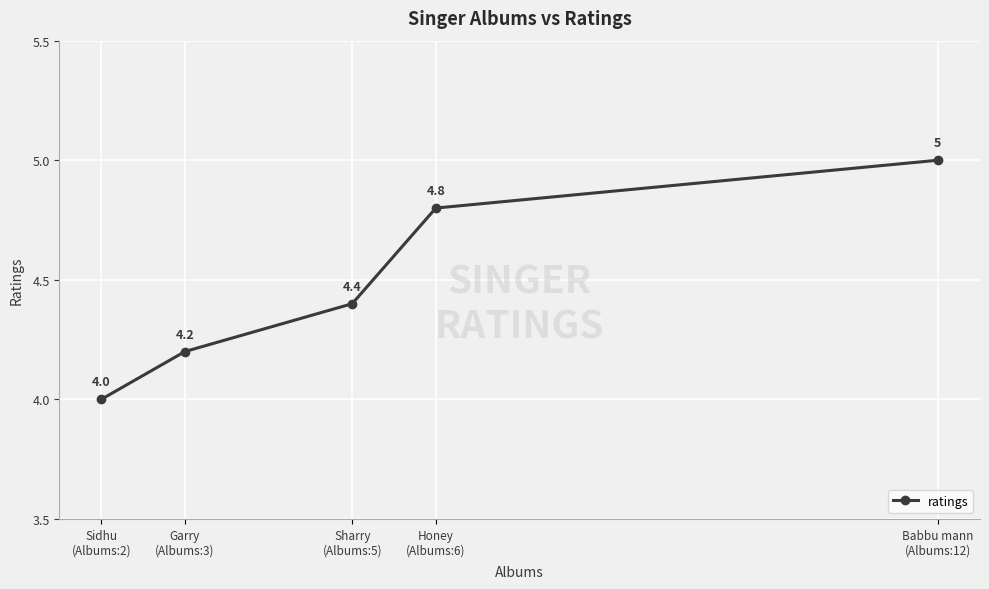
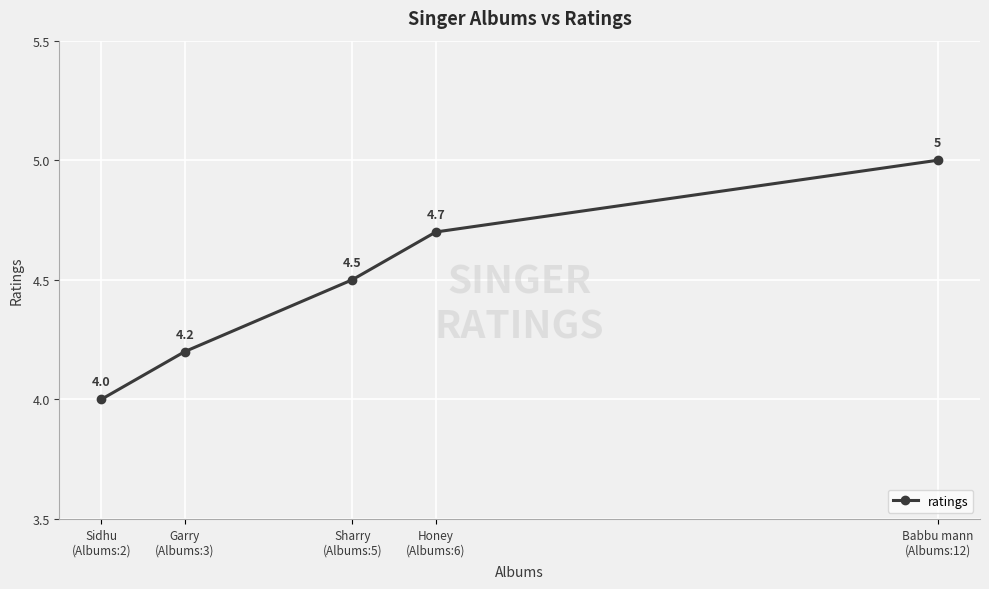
  {
    "Sidhu (Albums:2)": 4.0,
    "Garry (Albums:3)": 4.2,
-   "Sharry (Albums:5)": 4.4,
-   "Honey (Albums:6)": 4.8,
+   "Sharry (Albums:5)": 4.5,
+   "Honey (Albums:6)": 4.7,
    "Babbu mann (Albums:12)": 5
  }
